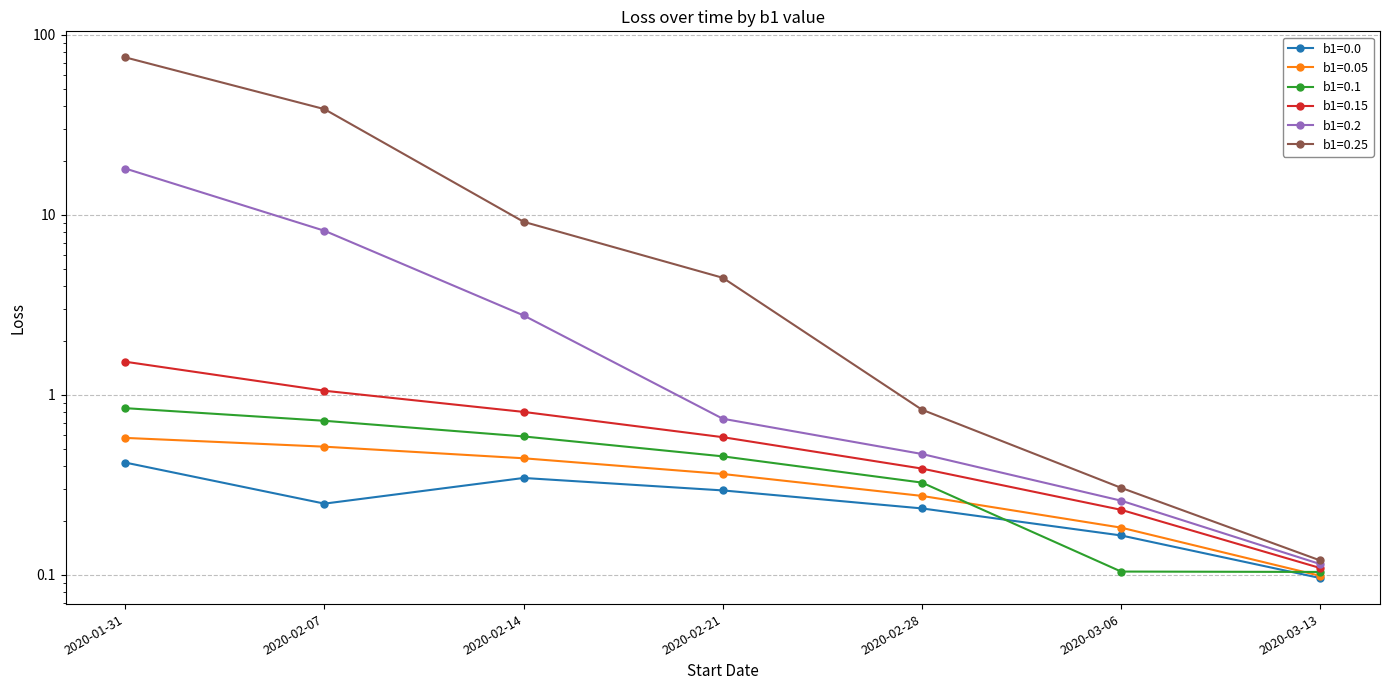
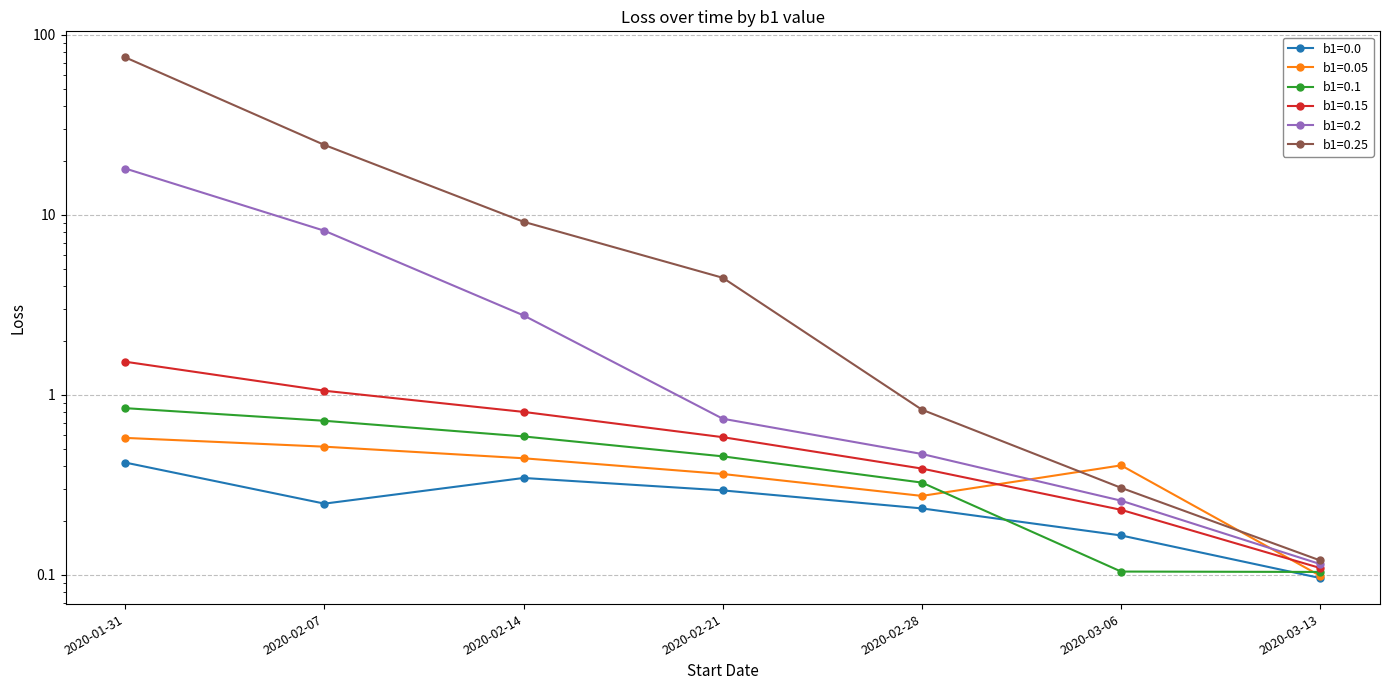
  {
    "b1=0.0": {
      "2020-01-31": 0.42,
      "2020-02-07": 0.25,
      "2020-02-14": 0.34,
      "2020-02-21": 0.29,
      "2020-02-28": 0.23,
      "2020-03-06": 0.17
    },
    "b1=0.05": {
      "2020-01-31": 0.58,
      "2020-02-07": 0.51,
      "2020-02-14": 0.44,
      "2020-02-21": 0.36,
      "2020-02-28": 0.27,
-     "2020-03-06": 0.18
+     "2020-03-06": 0.41
    },
    "b1=0.1": {
      "2020-01-31": 0.8,
      "2020-02-07": 0.72,
      "2020-02-14": 0.59,
      "2020-02-21": 0.45,
      "2020-02-28": 0.33,
      "2020-03-06": 0.10,
      "2020-03-13": 0.10
    },
    "b1=0.15": {
      "2020-01-31": 1.5,
      "2020-02-07": 1.1,
      "2020-02-14": 0.8,
      "2020-02-21": 0.58,
      "2020-02-28": 0.39,
      "2020-03-06": 0.23,
      "2020-03-13": 0.11
    },
    "b1=0.2": {
      "2020-01-31": 18,
      "2020-02-07": 8,
      "2020-02-14": 2.8,
      "2020-02-21": 0.74,
      "2020-02-28": 0.47,
      "2020-03-06": 0.26,
      "2020-03-13": 0.11
    },
    "b1=0.25": {
      "2020-01-31": 75,
-     "2020-02-07": 39,
+     "2020-02-07": 24,
      "2020-02-14": 9,
      "2020-02-21": 4.5,
      "2020-02-28": 0.8,
      "2020-03-06": 0.30,
      "2020-03-13": 0.12
    }
  }
